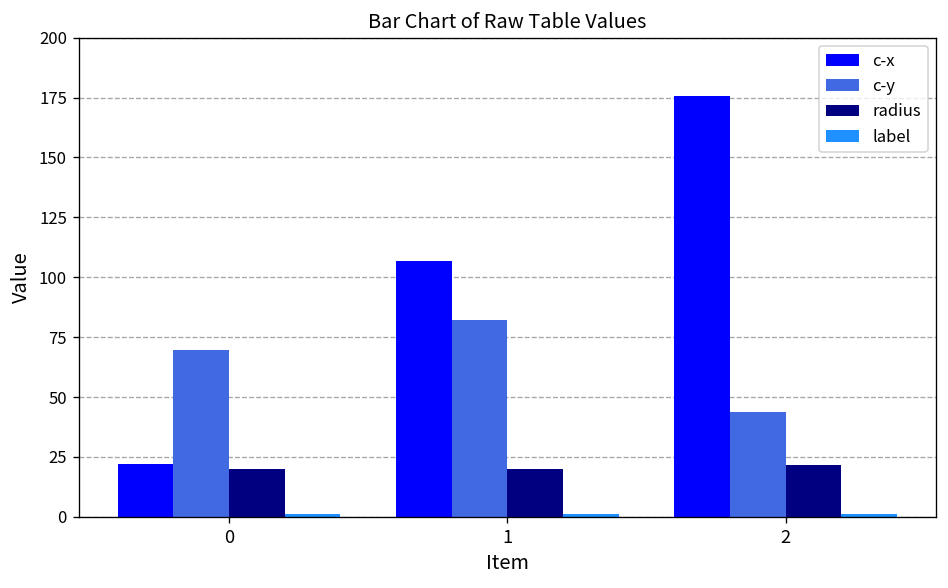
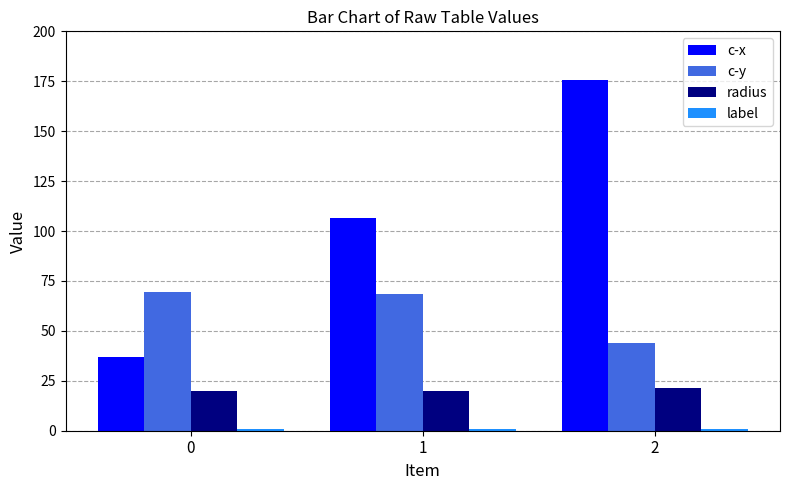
  {
    "c-x": {
-     "0": 22,
+     "0": 37,
      "1": 107,
      "2": 176
    },
    "c-y": {
      "0": 70,
-     "1": 82,
+     "1": 68,
      "2": 44
    },
    "radius": {
      "0": 20,
      "1": 20,
      "2": 21
    }
  }
